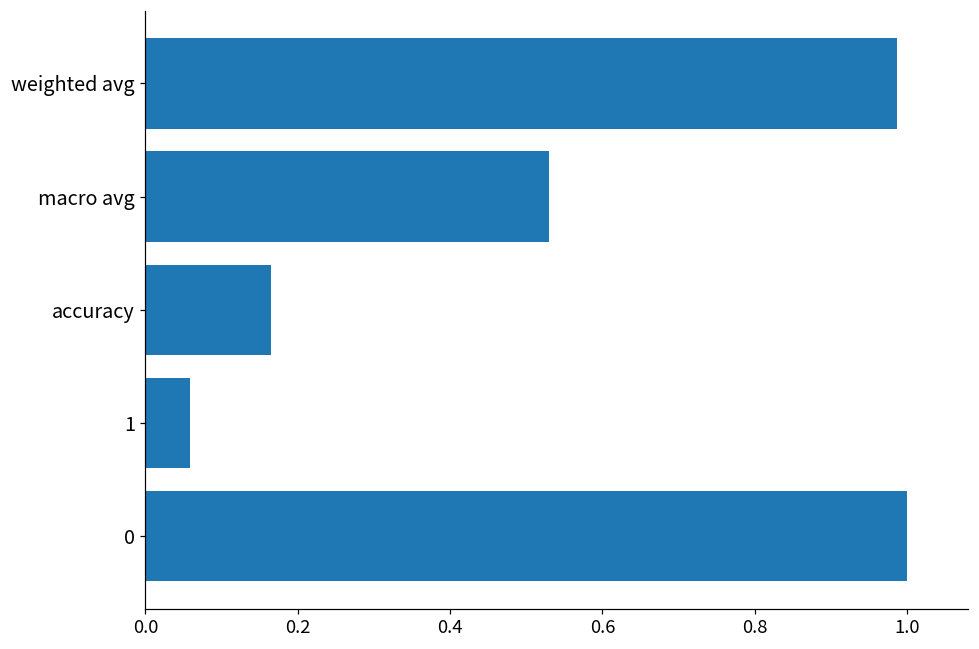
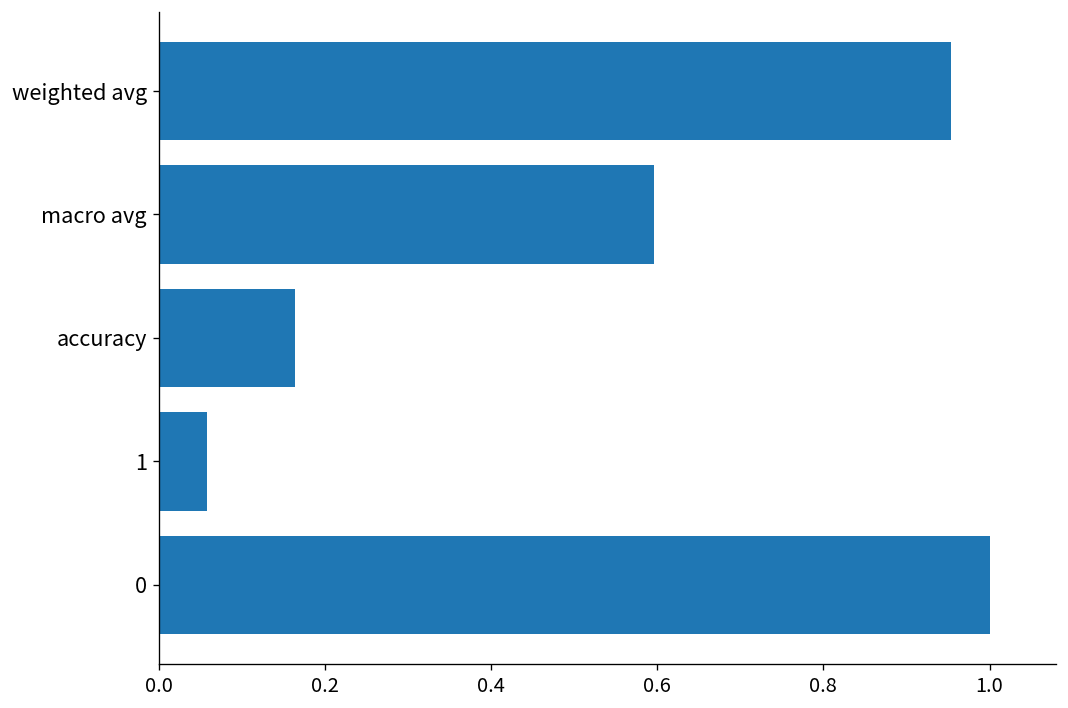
  {
-   "weighted avg": 0.99,
-   "macro avg": 0.53,
+   "weighted avg": 0.95,
+   "macro avg": 0.60,
    "accuracy": 0.16,
    "1": 0.06,
    "0": 1.00
  }
